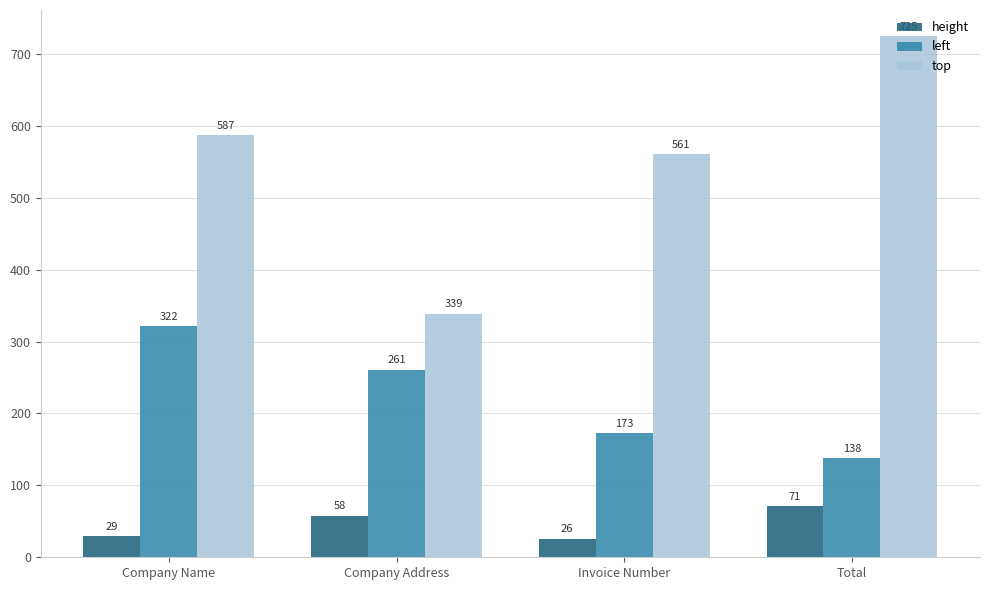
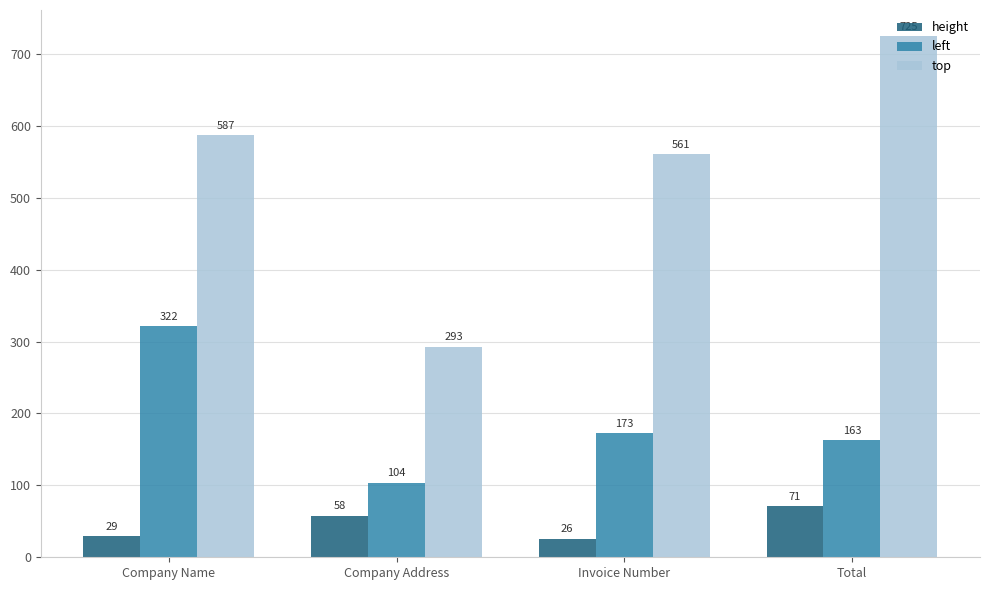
  {
    "height": {
      "Company Name": 29,
      "Company Address": 58,
      "Invoice Number": 26,
      "Total": 71
    },
    "left": {
      "Company Name": 322,
-     "Company Address": 261,
+     "Company Address": 104,
      "Invoice Number": 173,
-     "Total": 138
+     "Total": 163
    },
    "top": {
      "Company Name": 587,
-     "Company Address": 339,
+     "Company Address": 293,
      "Invoice Number": 561,
      "Total": 725
    }
  }
